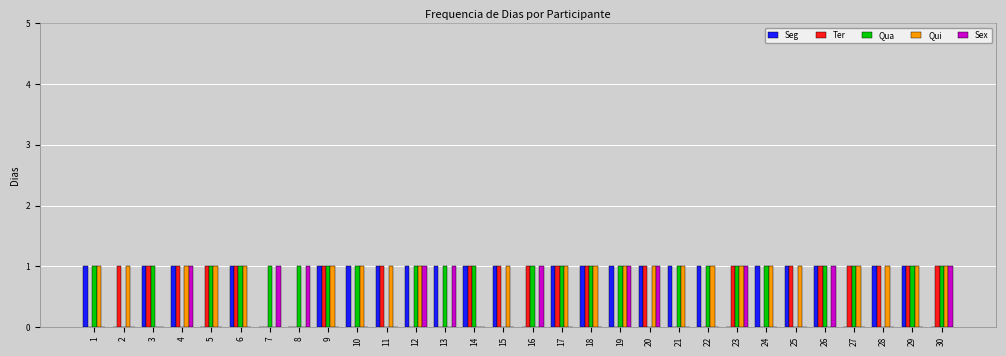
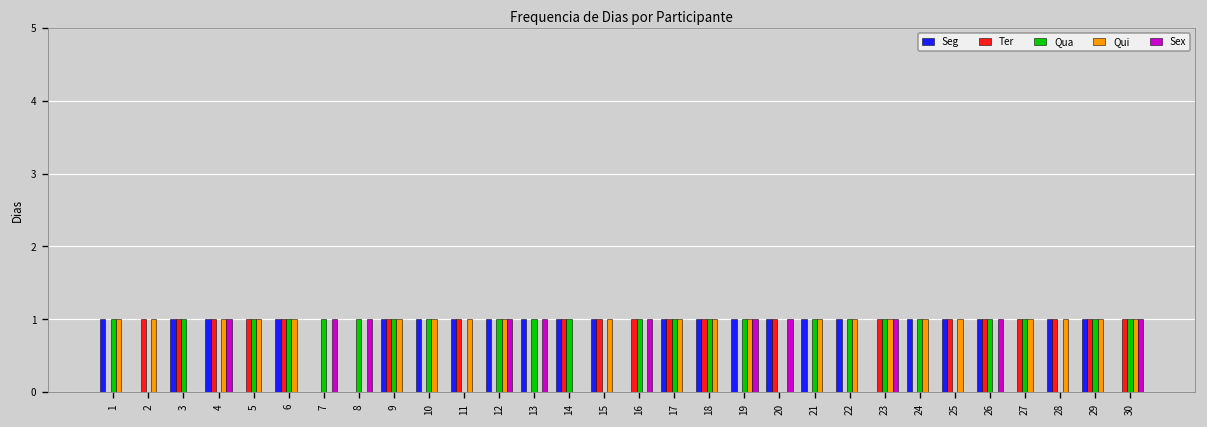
  {
    "Seg": {
      "1": 1,
      "2": 0,
      "3": 1,
      "4": 1,
      "5": 0,
      "6": 1,
      "7": 0,
      "8": 0,
      "9": 1,
      "10": 1,
      "11": 1,
      "12": 1,
      "13": 1,
      "14": 1,
      "15": 1,
      "16": 0,
      "17": 1,
      "18": 1,
      "19": 1,
      "20": 1,
      "21": 1,
      "22": 1,
      "23": 0,
      "24": 1,
      "25": 1,
      "26": 1,
      "27": 0,
      "28": 1,
      "29": 1,
      "30": 0
    },
    "Ter": {
      "1": 0,
      "2": 1,
      "3": 1,
      "4": 1,
      "5": 1,
      "6": 1,
      "7": 0,
      "8": 0,
      "9": 1,
      "10": 0,
      "11": 1,
      "12": 0,
      "13": 0,
      "14": 1,
      "15": 1,
      "16": 1,
      "17": 1,
      "18": 1,
      "19": 0,
      "20": 1,
      "21": 0,
      "22": 0,
      "23": 1,
      "24": 0,
      "25": 1,
      "26": 1,
      "27": 1,
      "28": 1,
      "29": 1,
      "30": 1
    },
    "Qua": {
      "1": 1,
      "2": 0,
      "3": 1,
      "4": 0,
      "5": 1,
      "6": 1,
      "7": 1,
      "8": 1,
      "9": 1,
      "10": 1,
      "11": 0,
      "12": 1,
      "13": 1,
      "14": 1,
      "15": 0,
      "16": 1,
      "17": 1,
      "18": 1,
      "19": 1,
      "20": 0,
      "21": 1,
      "22": 1,
      "23": 1,
      "24": 1,
      "25": 0,
      "26": 1,
      "27": 1,
      "28": 0,
      "29": 1,
      "30": 1
    },
    "Qui": {
      "1": 1,
      "2": 1,
      "3": 0,
      "4": 1,
      "5": 1,
      "6": 1,
      "7": 0,
      "8": 0,
      "9": 1,
      "10": 1,
      "11": 1,
      "12": 1,
      "13": 0,
      "14": 0,
      "15": 1,
      "16": 0,
      "17": 1,
      "18": 1,
      "19": 1,
-     "20": 1,
+     "20": 0,
      "21": 1,
      "22": 1,
      "23": 1,
      "24": 1,
      "25": 1,
      "26": 0,
      "27": 1,
      "28": 1,
      "29": 1,
      "30": 1
    },
    "Sex": {
      "1": 0,
      "2": 0,
      "3": 0,
      "4": 1,
      "5": 0,
      "6": 0,
      "7": 1,
      "8": 1,
      "9": 0,
      "10": 0,
      "11": 0,
      "12": 1,
      "13": 1,
      "14": 0,
      "15": 0,
      "16": 1,
      "17": 0,
      "18": 0,
      "19": 1,
      "20": 1,
      "21": 0,
      "22": 0,
      "23": 1,
      "24": 0,
      "25": 0,
      "26": 1,
      "27": 0,
      "28": 0,
      "29": 0,
      "30": 1
    }
  }
